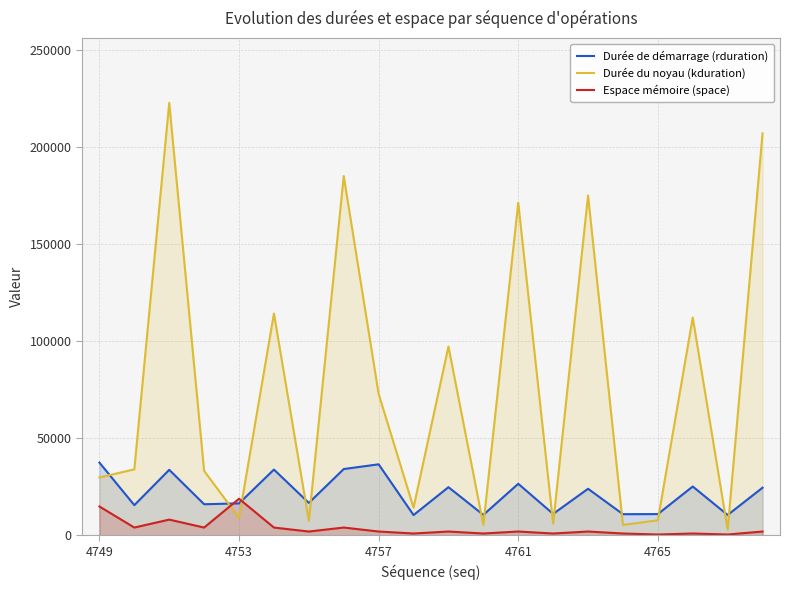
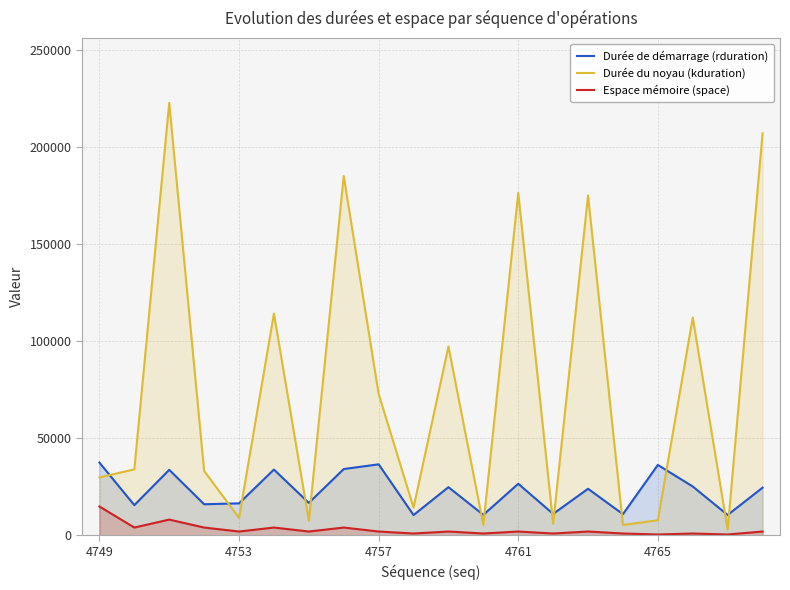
  {
    "Durée de démarrage (rduration)": {
      "4749": 38000,
      "4753": 17000,
      "4757": 37000,
      "4761": 27000,
-     "4765": 11000
+     "4765": 36000
    },
    "Durée du noyau (kduration)": {
      "4749": 30000,
      "4753": 9000,
      "4757": 73000,
-     "4761": 171000,
+     "4761": 177000,
      "4765": 8000
    },
    "Espace mémoire (space)": {
      "4749": 15000,
-     "4753": 19000,
+     "4753": 2000,
      "4757": 2000,
      "4761": 2000,
      "4765": 1000
    }
  }
